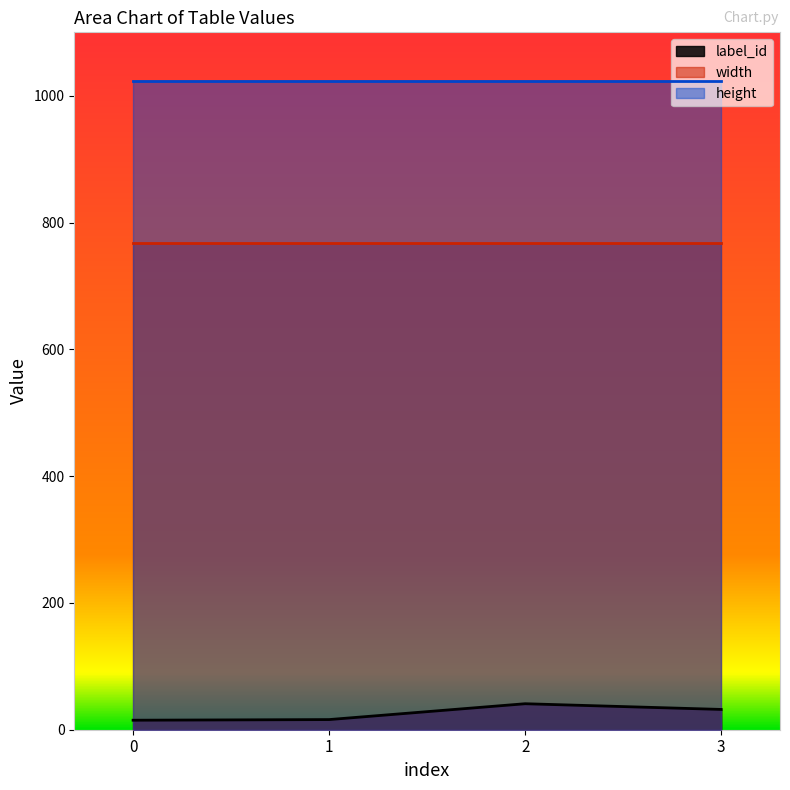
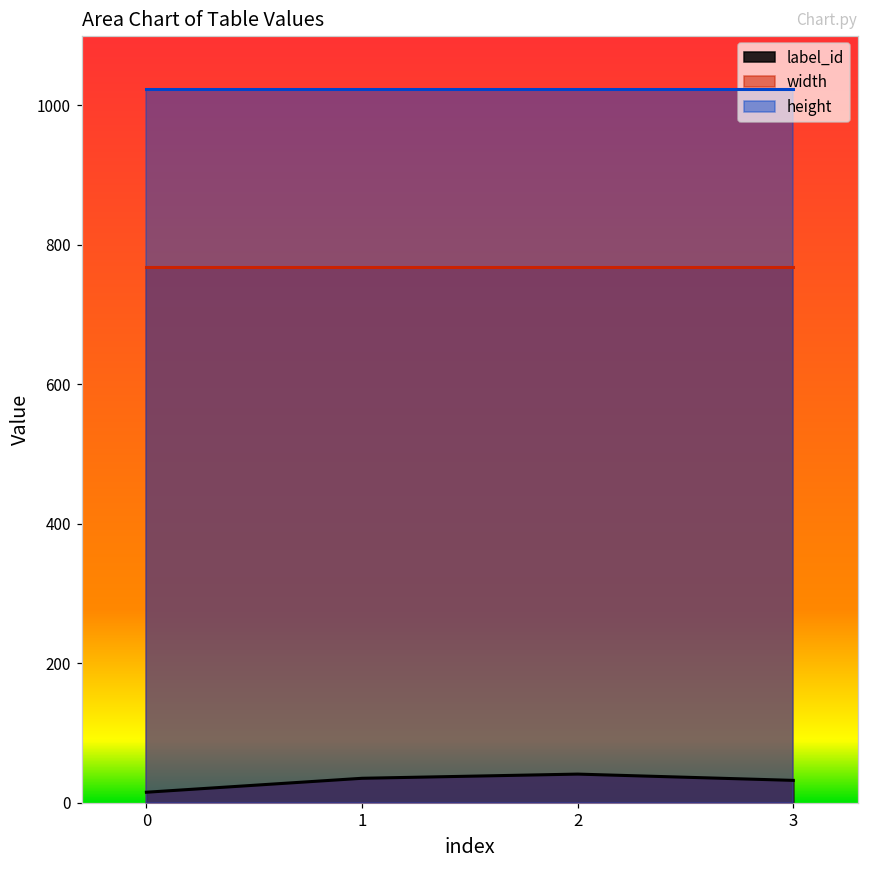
  {
    "label_id": {
      "0": 20,
-     "1": 20,
+     "1": 40,
      "2": 40,
      "3": 30
    },
    "width": {
      "0": 770,
      "1": 770,
      "2": 770,
      "3": 770
    },
    "height": {
      "0": 1020,
      "1": 1020,
      "2": 1020
    }
  }
